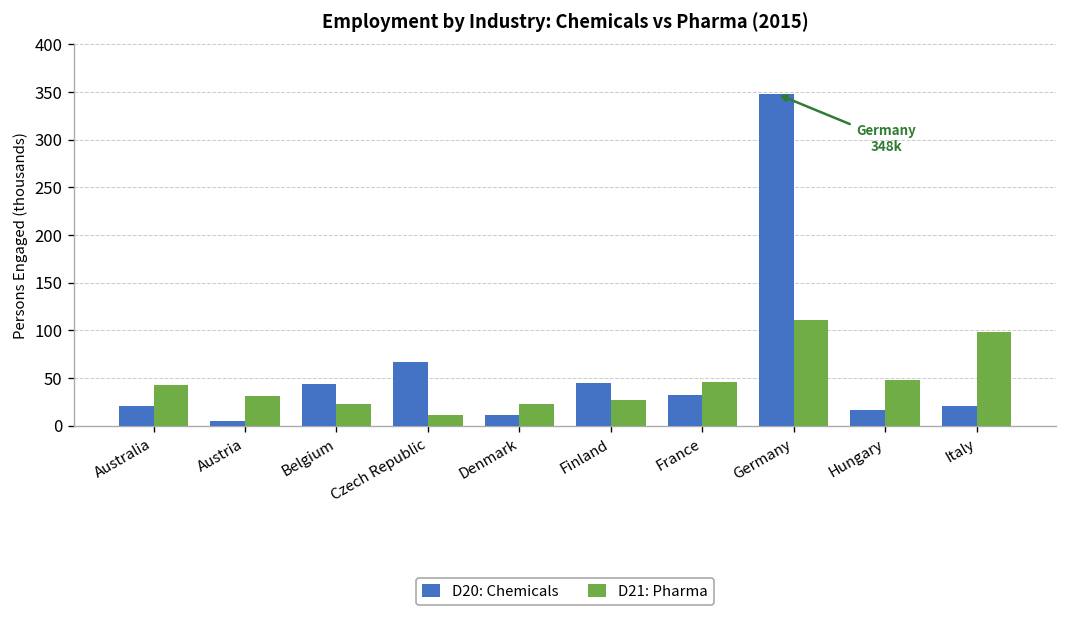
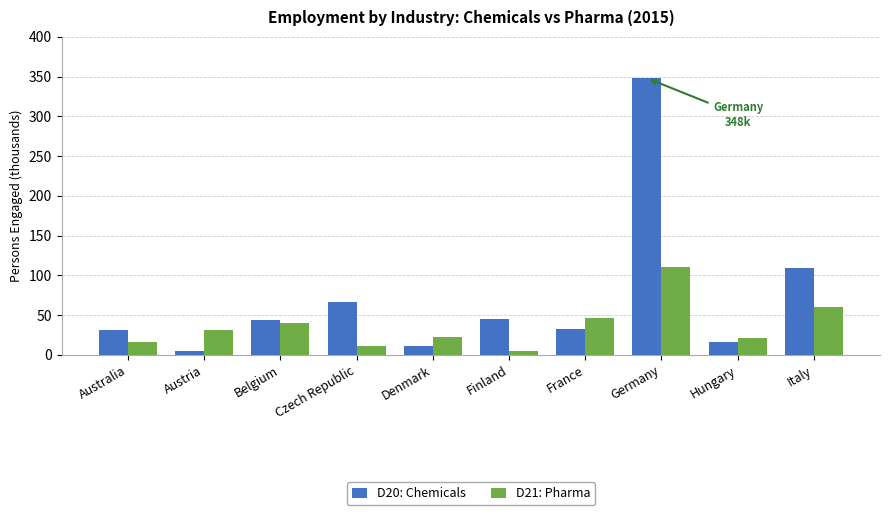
  {
    "D20: Chemicals": {
-     "Australia": 20,
+     "Australia": 30,
      "Austria": 10,
      "Belgium": 40,
      "Czech Republic": 70,
      "Denmark": 10,
      "Finland": 40,
      "France": 30,
      "Hungary": 20,
-     "Italy": 20
+     "Italy": 110
    },
    "D21: Pharma": {
-     "Australia": 40,
+     "Australia": 20,
      "Austria": 30,
-     "Belgium": 20,
+     "Belgium": 40,
      "Czech Republic": 10,
      "Denmark": 20,
-     "Finland": 30,
+     "Finland": 0,
      "France": 50,
      "Germany": 110,
-     "Hungary": 50,
-     "Italy": 100
+     "Hungary": 20,
+     "Italy": 60
    }
  }
